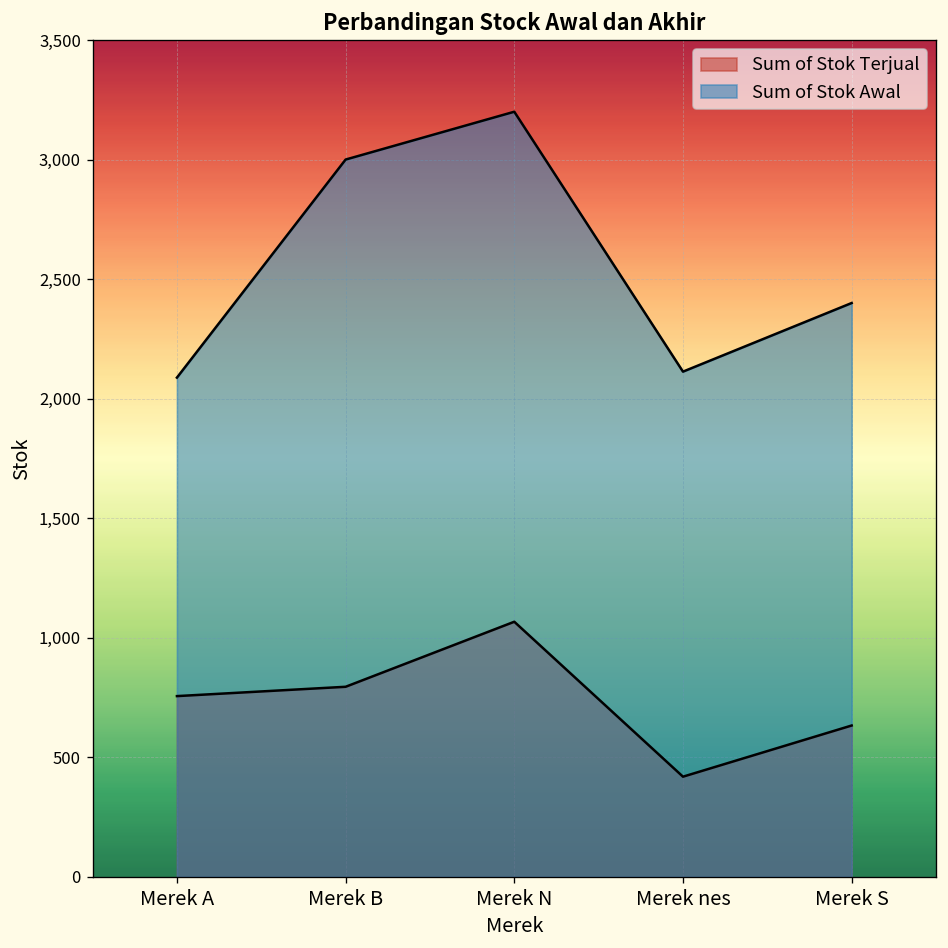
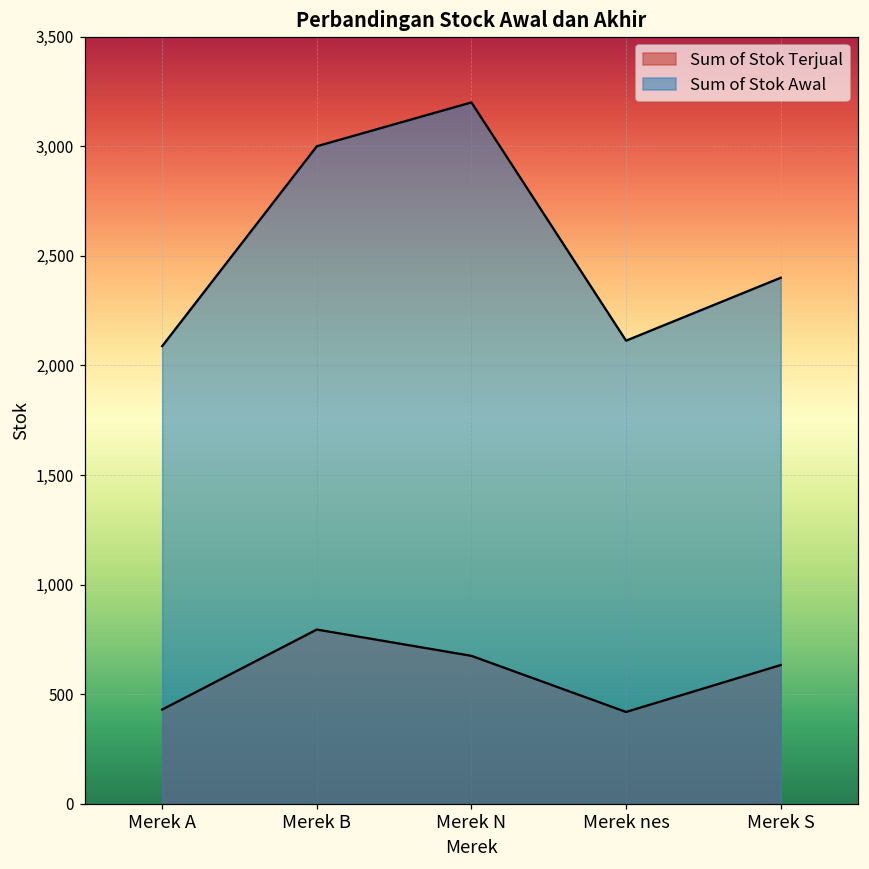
  {
    "Sum of Stok Terjual": {
-     "Merek A": "760",
+     "Merek A": "430",
      "Merek B": "800",
-     "Merek N": "1,070",
+     "Merek N": "680",
      "Merek nes": "420",
      "Merek S": "630"
    },
    "Sum of Stok Awal": {
      "Merek A": "2,090",
      "Merek B": "3,000",
      "Merek N": "3,200",
      "Merek nes": "2,110",
      "Merek S": "2,400"
    }
  }
